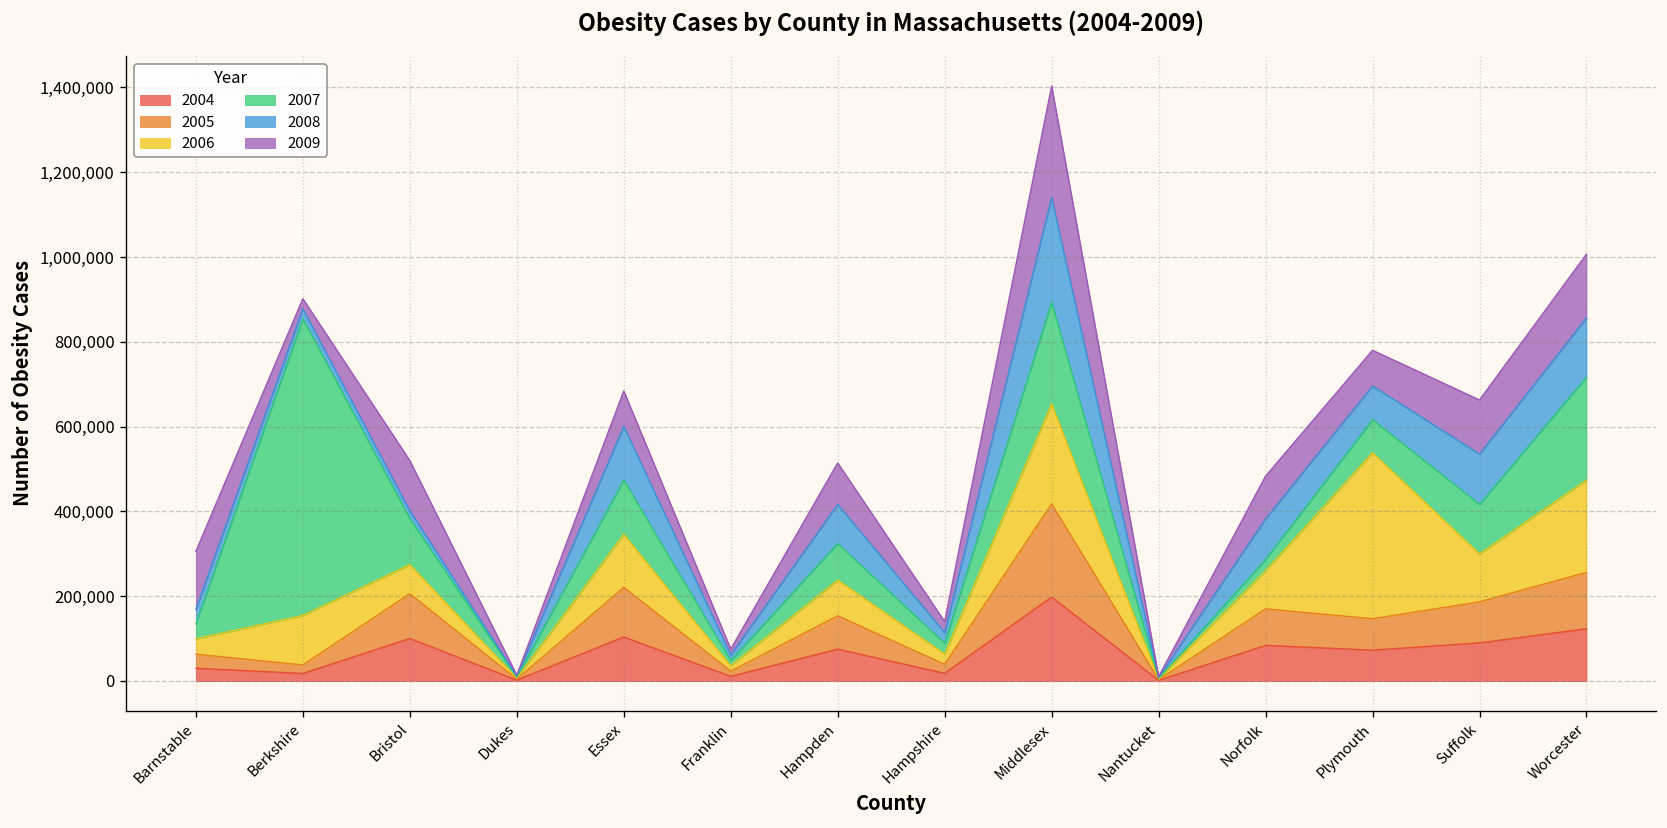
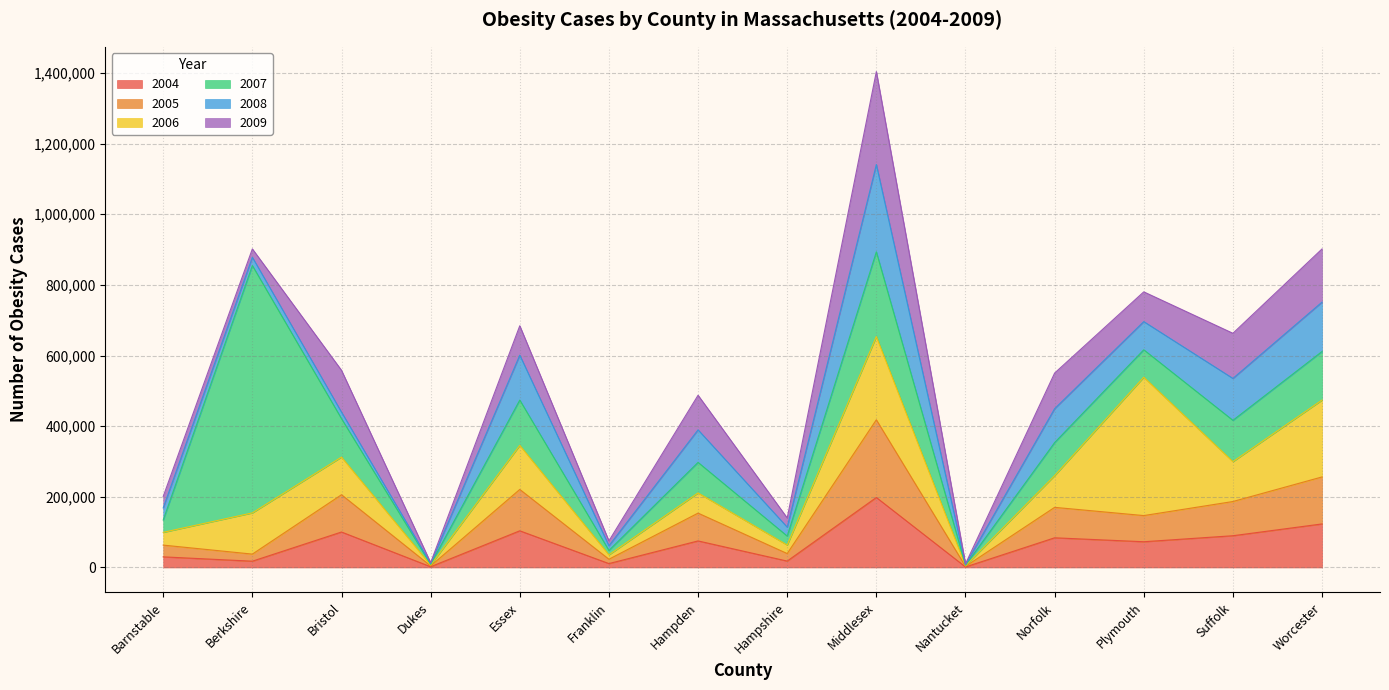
  {
    "2006": {
      "Barnstable": "40,000",
      "Berkshire": "120,000",
-     "Bristol": "70,000",
+     "Bristol": "110,000",
      "Essex": "120,000",
      "Franklin": "10,000",
-     "Hampden": "80,000",
+     "Hampden": "60,000",
      "Hampshire": "20,000",
      "Middlesex": "240,000",
      "Norfolk": "90,000",
      "Plymouth": "390,000",
      "Suffolk": "110,000",
      "Worcester": "220,000"
    },
    "2007": {
      "Barnstable": "30,000",
      "Berkshire": "700,000",
      "Bristol": "110,000",
      "Essex": "130,000",
      "Franklin": "10,000",
      "Hampden": "90,000",
      "Hampshire": "30,000",
      "Middlesex": "240,000",
-     "Norfolk": "30,000",
+     "Norfolk": "90,000",
      "Plymouth": "80,000",
      "Suffolk": "120,000",
-     "Worcester": "240,000"
+     "Worcester": "140,000"
    },
    "2008": {
      "Barnstable": "30,000",
      "Berkshire": "20,000",
      "Bristol": "20,000",
      "Essex": "130,000",
      "Franklin": "10,000",
      "Hampden": "90,000",
      "Hampshire": "30,000",
      "Middlesex": "250,000",
      "Norfolk": "100,000",
      "Plymouth": "80,000",
      "Suffolk": "120,000",
      "Worcester": "140,000"
    },
    "2009": {
-     "Barnstable": "140,000",
+     "Barnstable": "30,000",
      "Berkshire": "20,000",
      "Bristol": "120,000",
      "Essex": "80,000",
      "Franklin": "10,000",
      "Hampden": "100,000",
      "Hampshire": "30,000",
      "Middlesex": "260,000",
      "Norfolk": "100,000",
      "Plymouth": "80,000",
      "Suffolk": "130,000",
      "Worcester": "150,000"
    }
  }
